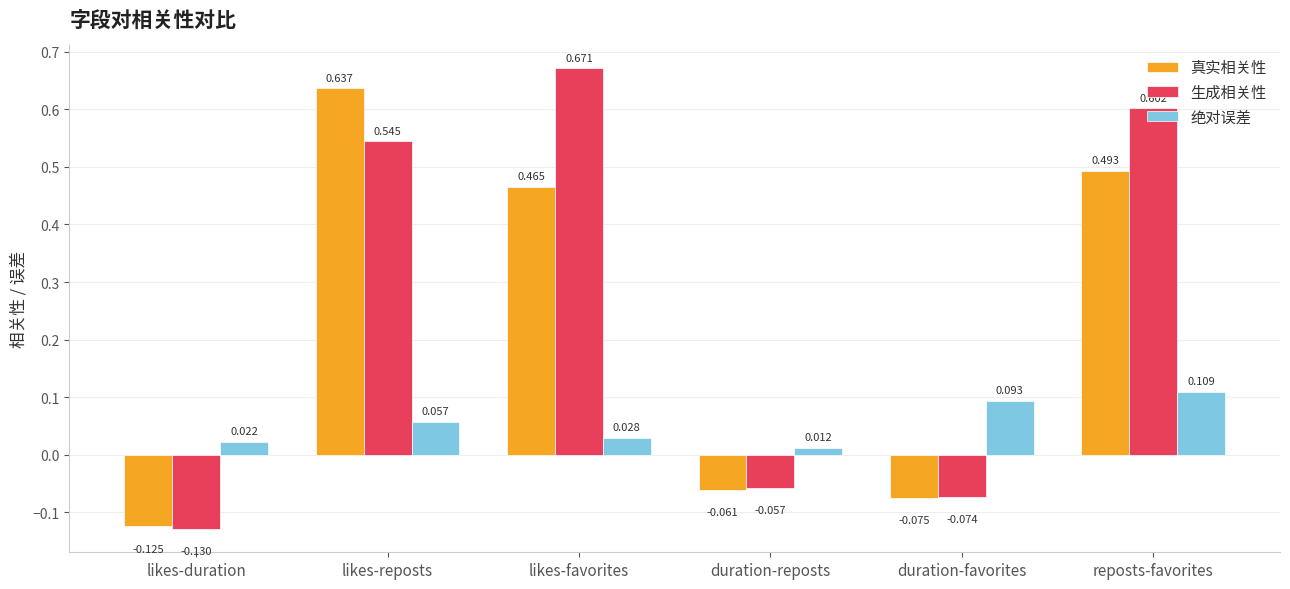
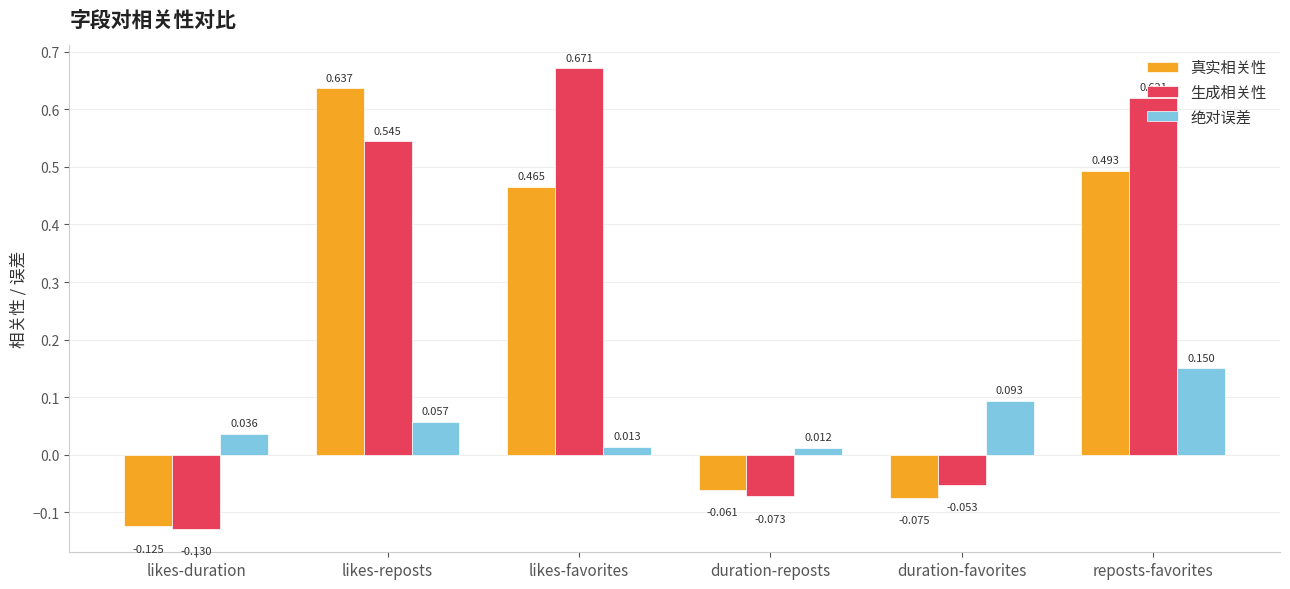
  {
    "真实相关性": {
      "likes-duration": -0.125,
      "likes-reposts": 0.637,
      "likes-favorites": 0.465,
      "duration-reposts": -0.061,
      "duration-favorites": -0.075,
      "reposts-favorites": 0.493
    },
    "生成相关性": {
      "likes-duration": -0.130,
      "likes-reposts": 0.545,
      "likes-favorites": 0.671,
-     "duration-reposts": -0.057,
-     "duration-favorites": -0.074,
-     "reposts-favorites": 0.602
+     "duration-reposts": -0.073,
+     "duration-favorites": -0.053,
+     "reposts-favorites": 0.621
    },
    "绝对误差": {
-     "likes-duration": 0.022,
+     "likes-duration": 0.036,
      "likes-reposts": 0.057,
-     "likes-favorites": 0.028,
+     "likes-favorites": 0.013,
      "duration-reposts": 0.012,
      "duration-favorites": 0.093,
-     "reposts-favorites": 0.109
+     "reposts-favorites": 0.150
    }
  }
